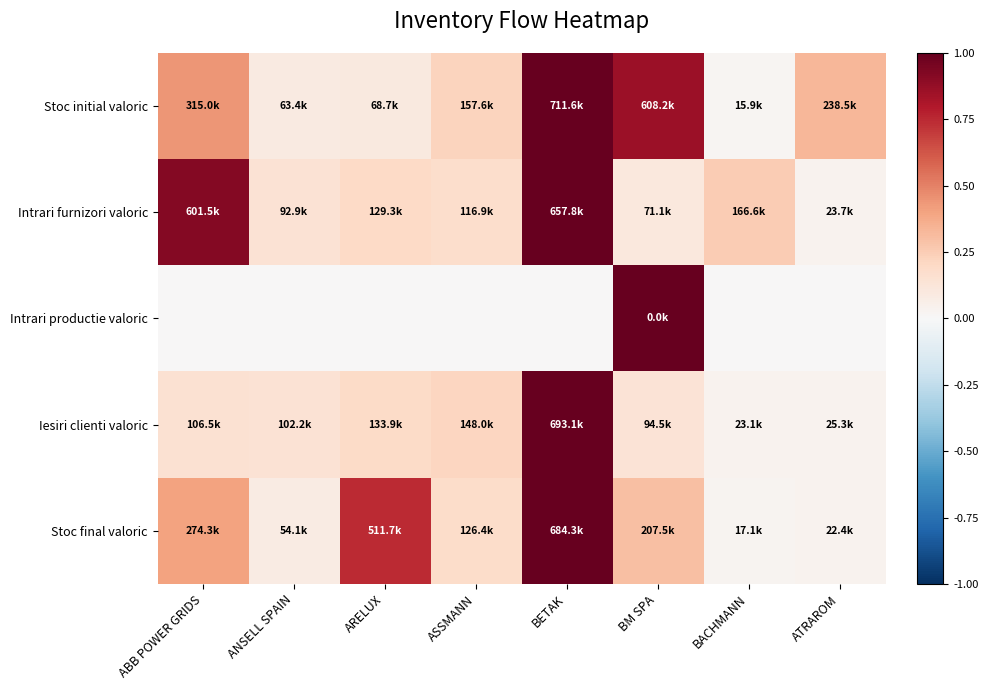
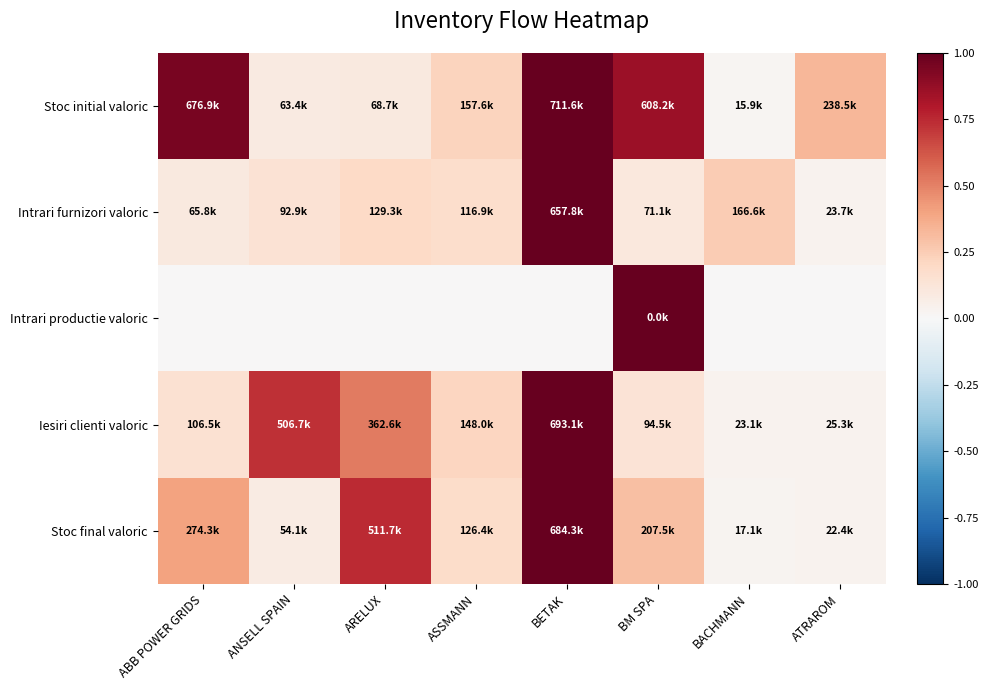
  {
    "Stoc initial valoric": {
-     "ABB POWER GRIDS": "315.0k",
+     "ABB POWER GRIDS": "676.9k",
      "ANSELL SPAIN": "63.4k",
      "ARELUX": "68.7k",
      "ASSMANN": "157.6k",
      "BETAK": "711.6k",
      "BM SPA": "608.2k",
      "BACHMANN": "15.9k",
      "ATRAROM": "238.5k"
    },
    "Intrari furnizori valoric": {
-     "ABB POWER GRIDS": "601.5k",
+     "ABB POWER GRIDS": "65.8k",
      "ANSELL SPAIN": "92.9k",
      "ARELUX": "129.3k",
      "ASSMANN": "116.9k",
      "BETAK": "657.8k",
      "BM SPA": "71.1k",
      "BACHMANN": "166.6k",
      "ATRAROM": "23.7k"
    },
    "Intrari productie valoric": {
      "BM SPA": "0.0k"
    },
    "Iesiri clienti valoric": {
      "ABB POWER GRIDS": "106.5k",
-     "ANSELL SPAIN": "102.2k",
-     "ARELUX": "133.9k",
+     "ANSELL SPAIN": "506.7k",
+     "ARELUX": "362.6k",
      "ASSMANN": "148.0k",
      "BETAK": "693.1k",
      "BM SPA": "94.5k",
      "BACHMANN": "23.1k",
      "ATRAROM": "25.3k"
    },
    "Stoc final valoric": {
      "ABB POWER GRIDS": "274.3k",
      "ANSELL SPAIN": "54.1k",
      "ARELUX": "511.7k",
      "ASSMANN": "126.4k",
      "BETAK": "684.3k",
      "BM SPA": "207.5k",
      "BACHMANN": "17.1k",
      "ATRAROM": "22.4k"
    }
  }
